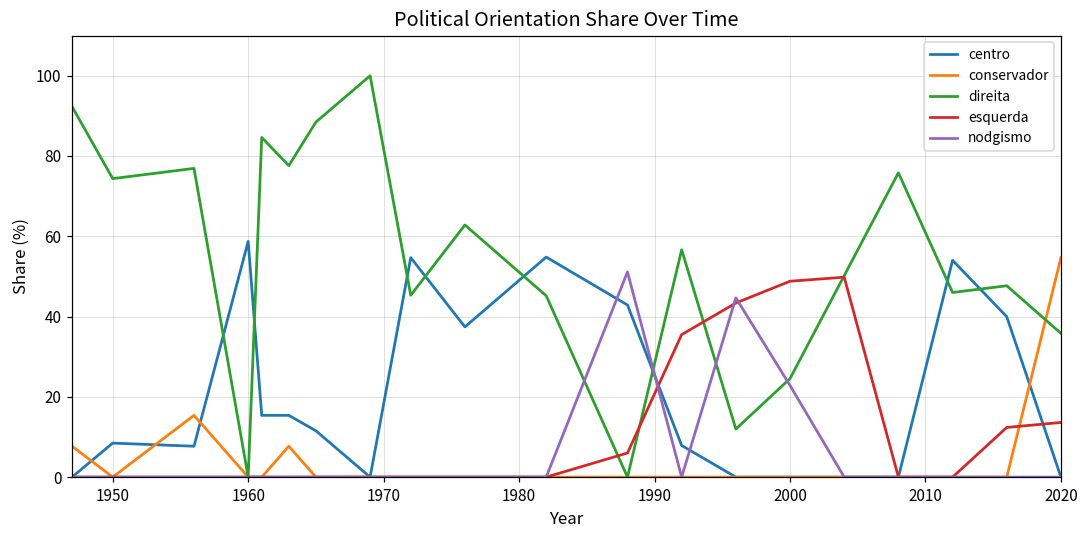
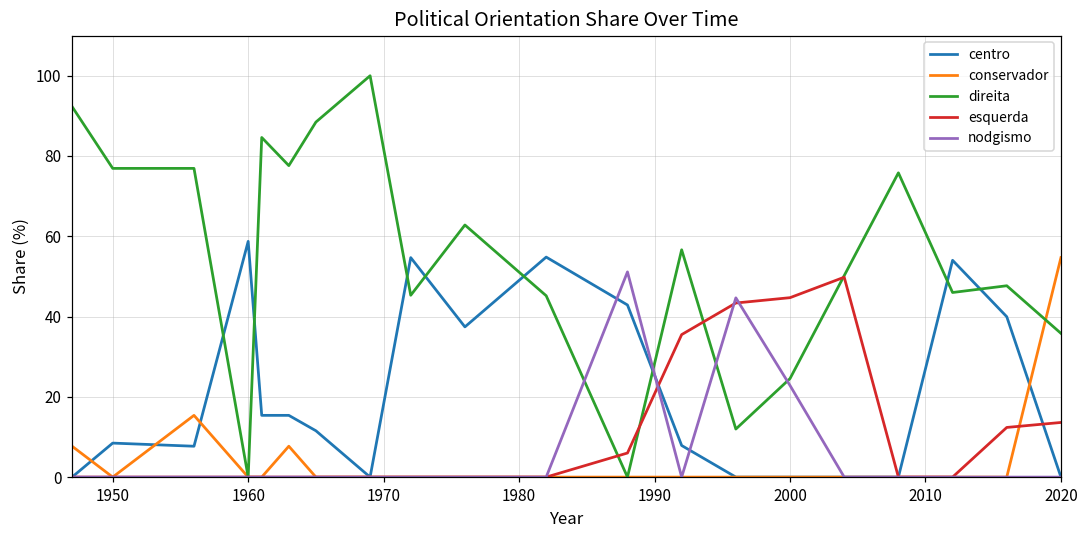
  {
    "centro": {
      "1950": 8,
      "1960": 59
    },
    "conservador": {
      "2020": 55
    },
    "direita": {
-     "1950": 74,
+     "1950": 77,
      "2000": 25,
      "2020": 36
    },
    "esquerda": {
-     "2000": 49,
+     "2000": 45,
      "2020": 14
    },
    "nodgismo": {
      "2000": 23
    }
  }
